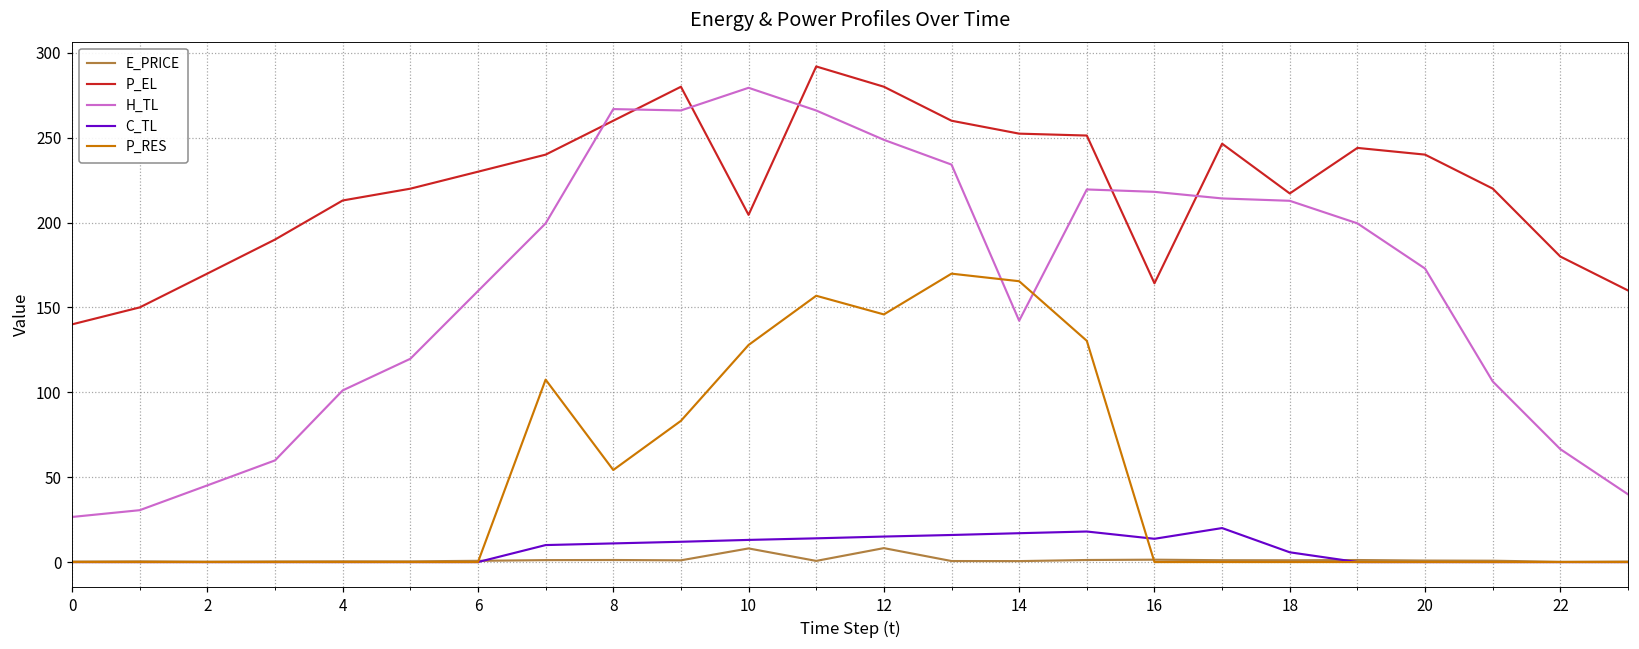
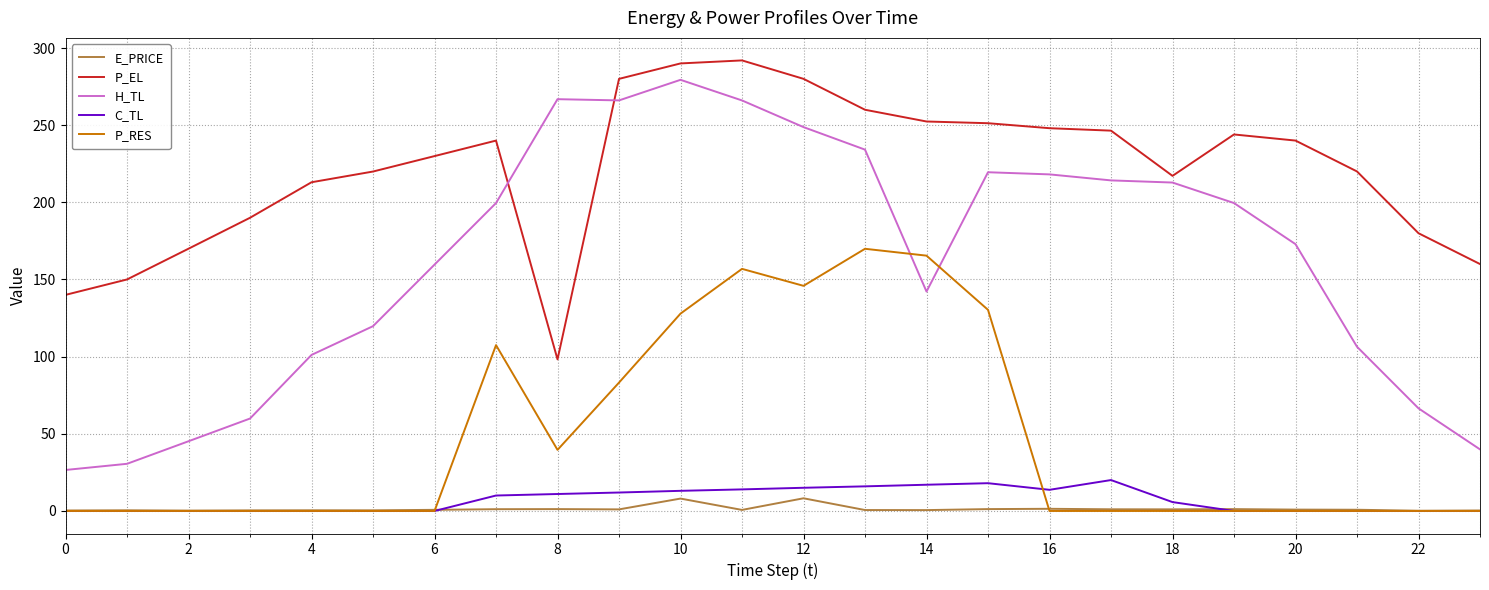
  {
    "E_PRICE": {
      "8": 1,
      "10": 8,
      "12": 8,
      "14": 1
    },
    "P_EL": {
      "0": 140,
      "2": 170,
      "4": 213,
      "6": 230,
-     "8": 260,
-     "10": 205,
+     "8": 98,
+     "10": 290,
      "12": 280,
      "14": 252,
-     "16": 164,
+     "16": 248,
      "18": 217,
      "20": 240,
      "22": 180
    },
    "H_TL": {
      "0": 27,
      "2": 45,
      "4": 101,
      "6": 160,
      "8": 267,
      "10": 279,
      "12": 249,
      "14": 142,
      "16": 218,
      "18": 213,
      "20": 173,
      "22": 67
    },
    "C_TL": {
      "8": 11,
      "10": 13,
      "12": 15,
      "14": 17,
      "16": 14,
      "18": 6
    },
    "P_RES": {
-     "8": 54,
+     "8": 40,
      "10": 128,
      "12": 146,
      "14": 165
    }
  }
